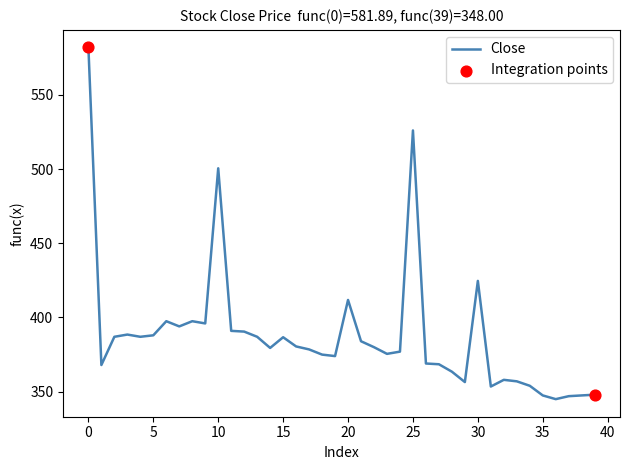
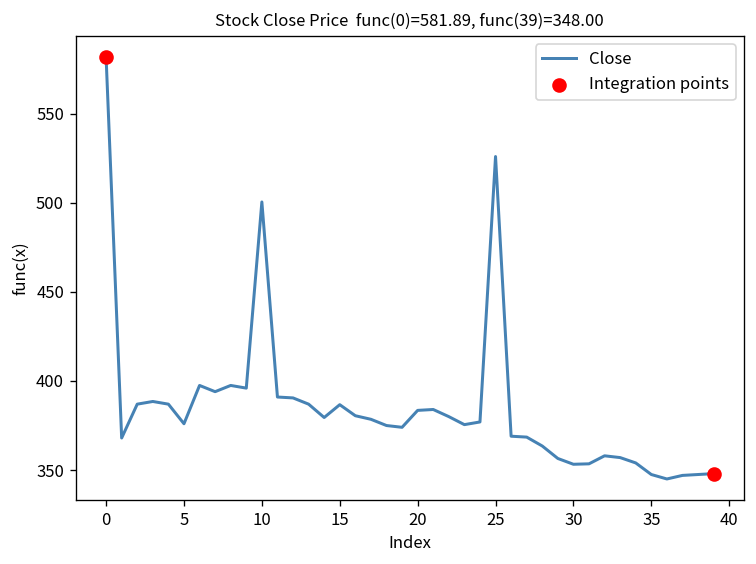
  {
    "Close": {
-     "5": 388,
+     "5": 376,
      "10": 501,
      "15": 387,
-     "20": 412,
+     "20": 384,
      "25": 526,
-     "30": 425,
+     "30": 353,
      "35": 348
    }
  }
